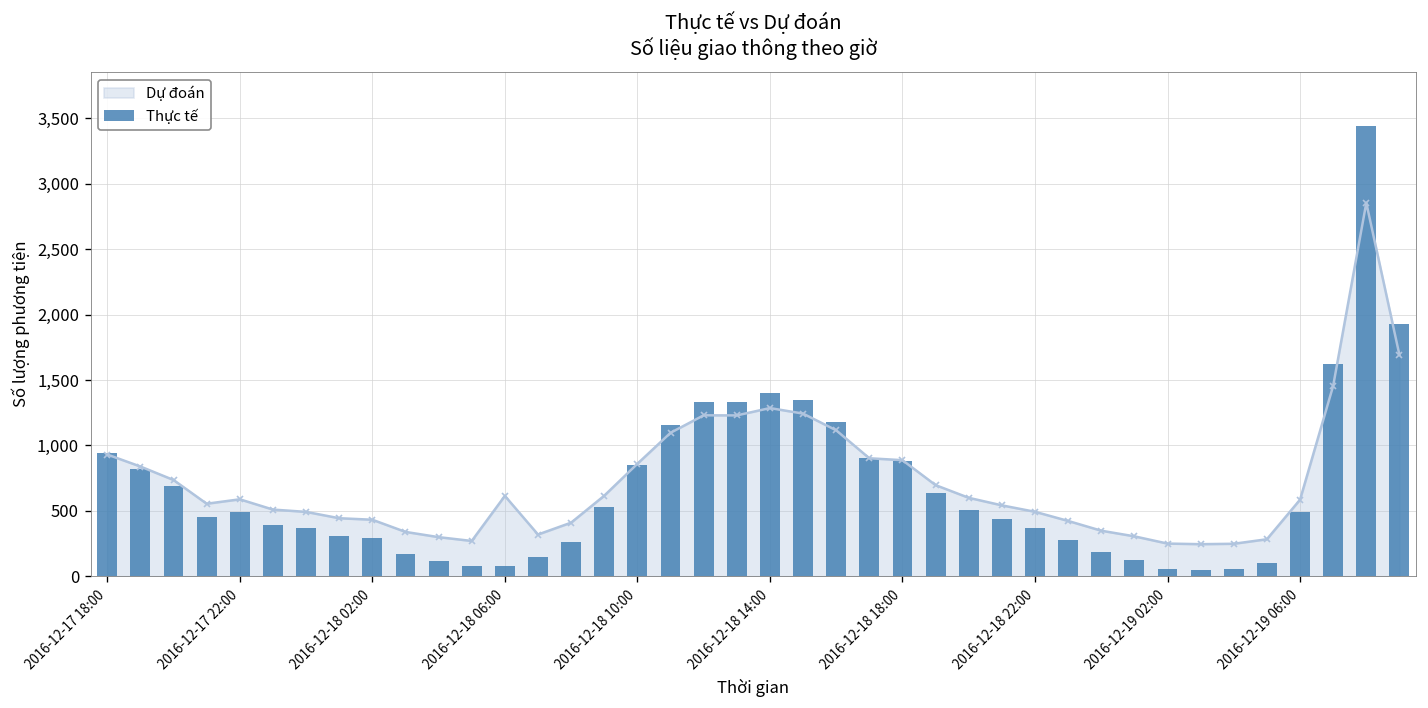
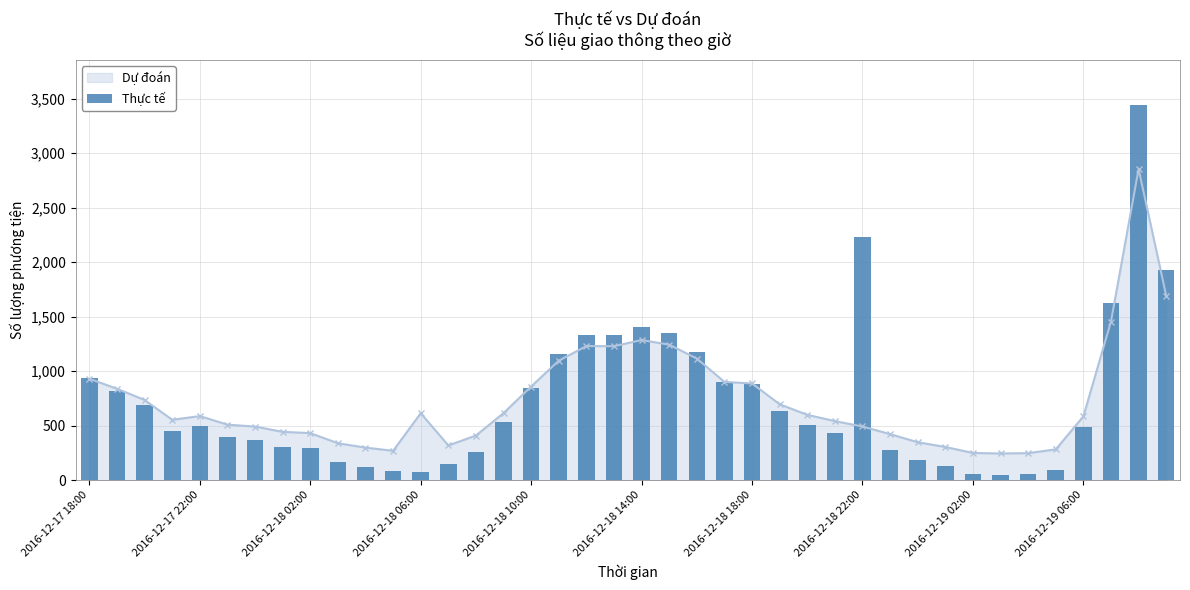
  {
    "Dự đoán": {
      "2016-12-17 18:00": "930",
      "2016-12-17 22:00": "590",
      "2016-12-18 02:00": "430",
      "2016-12-18 06:00": "610",
      "2016-12-18 10:00": "860",
      "2016-12-18 14:00": "1,290",
      "2016-12-18 18:00": "890",
      "2016-12-18 22:00": "490",
      "2016-12-19 02:00": "250",
      "2016-12-19 06:00": "590"
    },
    "Thực tế": {
      "2016-12-17 18:00": "940",
      "2016-12-17 22:00": "500",
      "2016-12-18 02:00": "290",
      "2016-12-18 06:00": "80",
      "2016-12-18 10:00": "850",
      "2016-12-18 14:00": "1,400",
      "2016-12-18 18:00": "880",
-     "2016-12-18 22:00": "370",
+     "2016-12-18 22:00": "2,230",
      "2016-12-19 02:00": "60",
      "2016-12-19 06:00": "490"
    }
  }
